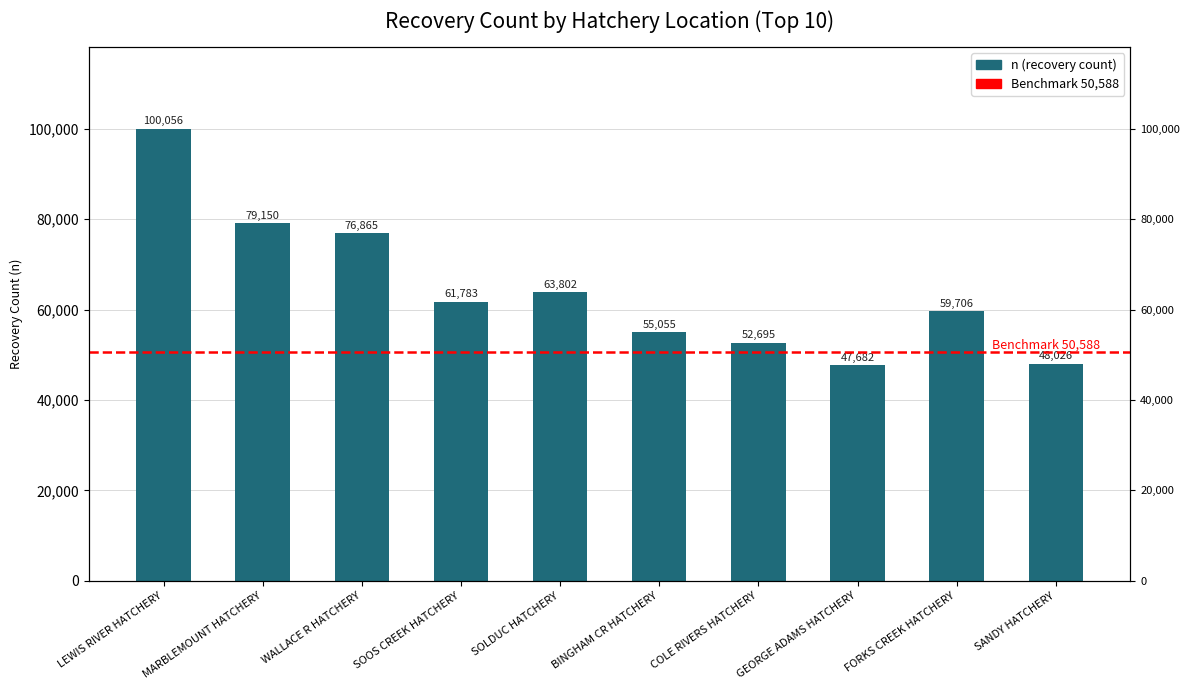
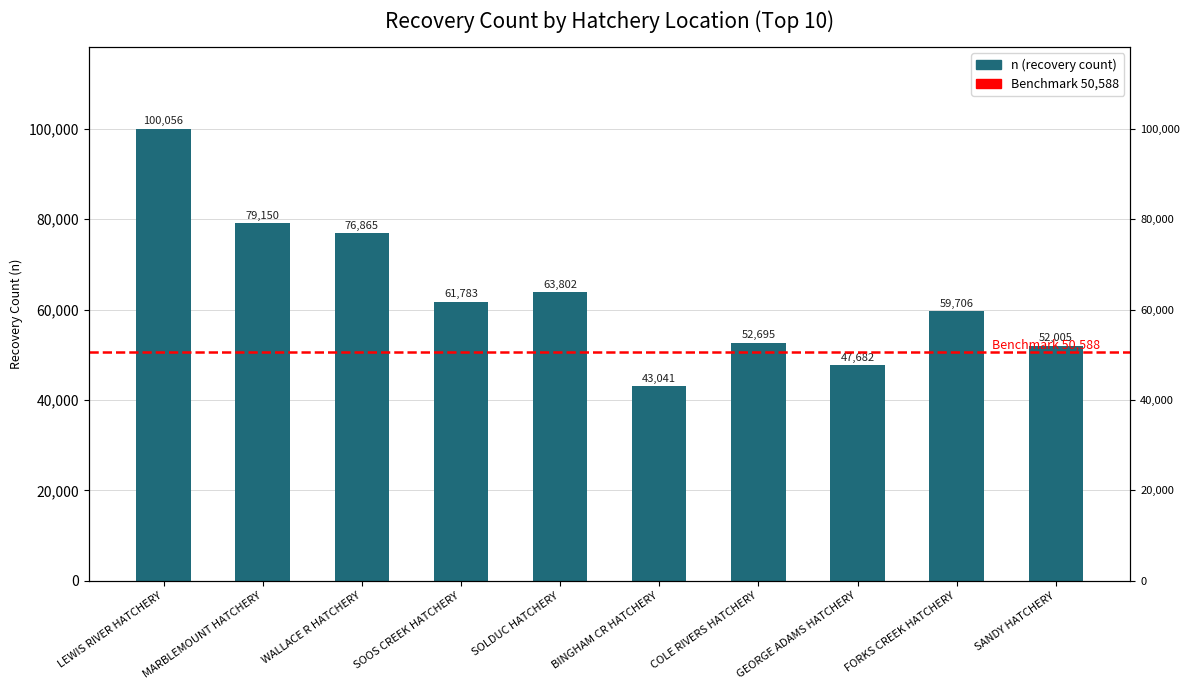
  {
    "LEWIS RIVER HATCHERY": "100,056",
    "MARBLEMOUNT HATCHERY": "79,150",
    "WALLACE R HATCHERY": "76,865",
    "SOOS CREEK HATCHERY": "61,783",
    "SOLDUC HATCHERY": "63,802",
-   "BINGHAM CR HATCHERY": "55,055",
+   "BINGHAM CR HATCHERY": "43,041",
    "COLE RIVERS HATCHERY": "52,695",
    "GEORGE ADAMS HATCHERY": "47,682",
    "FORKS CREEK HATCHERY": "59,706",
-   "SANDY HATCHERY": "48,026"
+   "SANDY HATCHERY": "52,005"
  }
